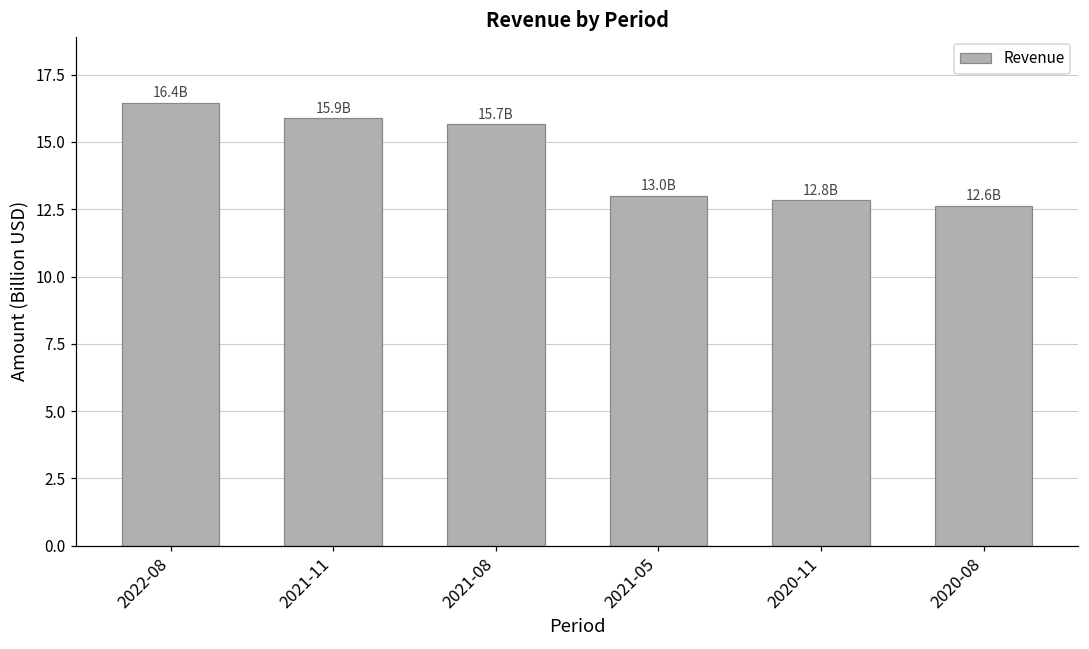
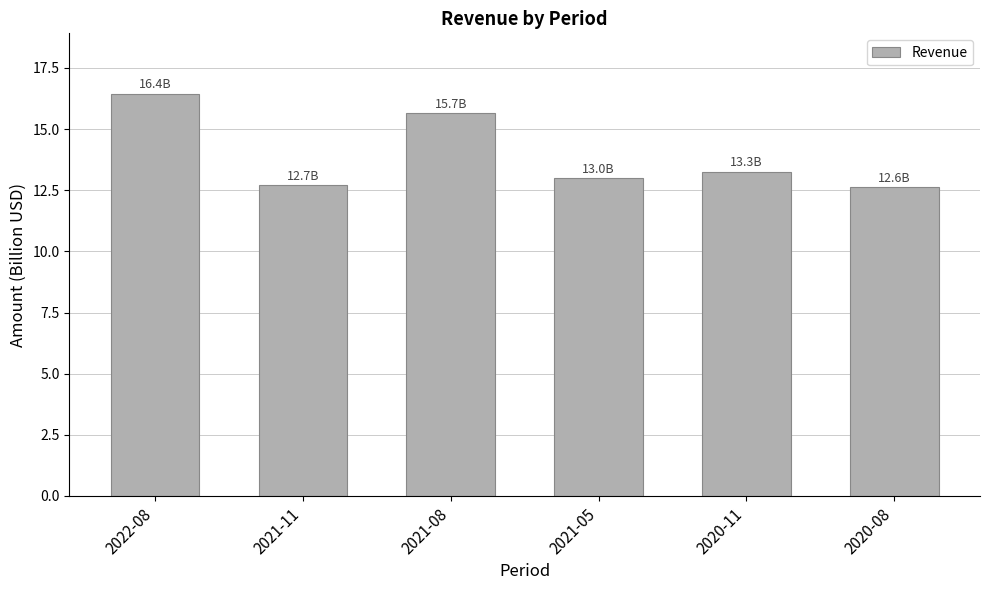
  {
    "2022-08": "16.4B",
-   "2021-11": "15.9B",
+   "2021-11": "12.7B",
    "2021-08": "15.7B",
    "2021-05": "13.0B",
-   "2020-11": "12.8B",
+   "2020-11": "13.3B",
    "2020-08": "12.6B"
  }
